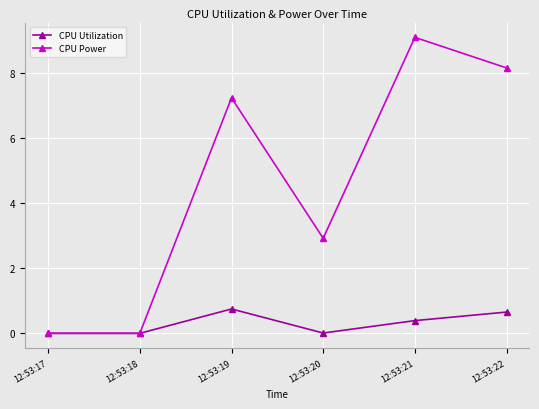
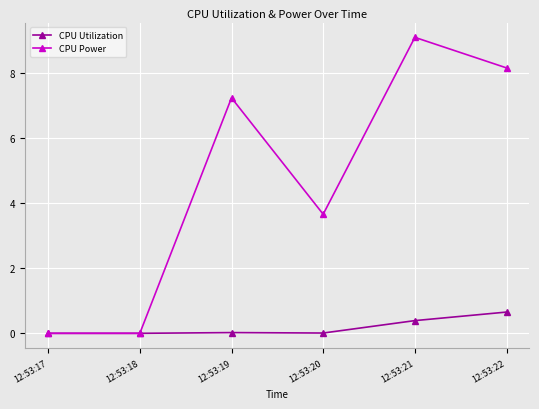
  {
    "CPU Utilization": {
-     "12:53:19": 0.7,
+     "12:53:19": 0.0,
      "12:53:20": 0.0,
      "12:53:21": 0.4,
      "12:53:22": 0.7
    },
    "CPU Power": {
      "12:53:19": 7.2,
-     "12:53:20": 2.9,
+     "12:53:20": 3.7,
      "12:53:21": 9.1,
      "12:53:22": 8.2
    }
  }
